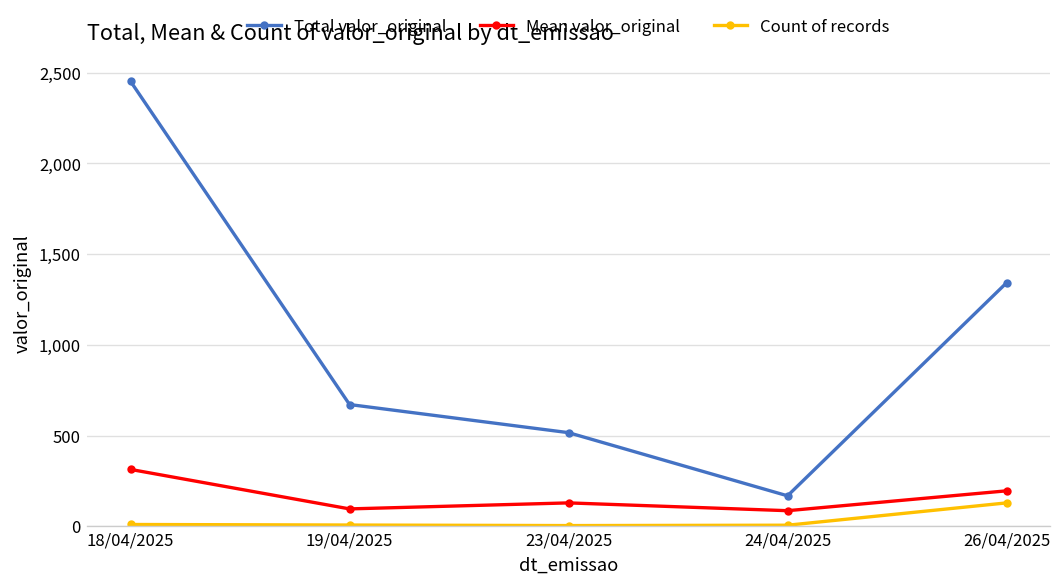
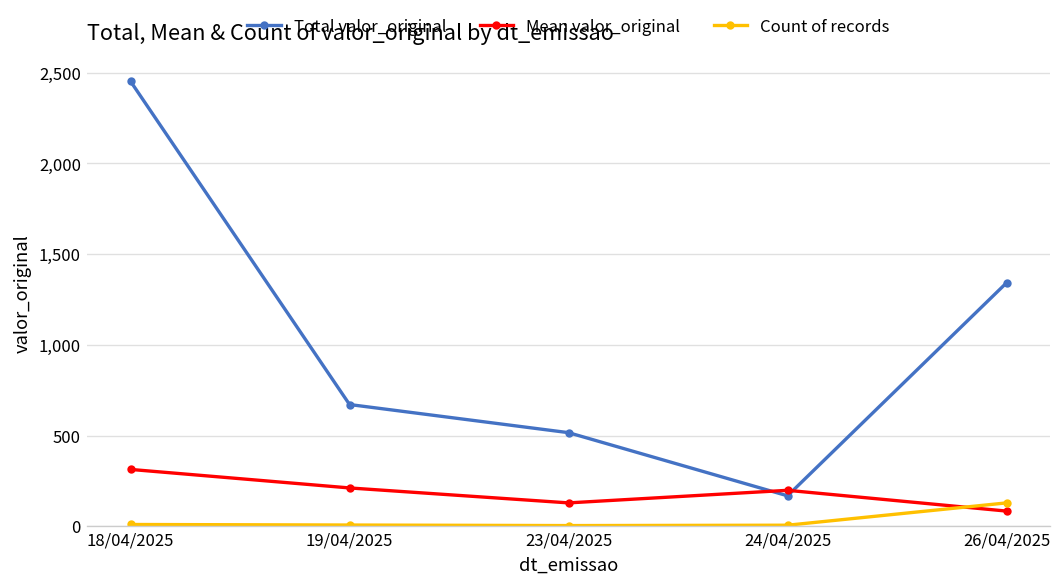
  {
    "Total valor_original": {
      "18/04/2025": "2,450",
      "19/04/2025": "670",
      "23/04/2025": "520",
      "24/04/2025": "170",
      "26/04/2025": "1,340"
    },
    "Mean valor_original": {
      "18/04/2025": "310",
-     "19/04/2025": "100",
+     "19/04/2025": "210",
      "23/04/2025": "130",
-     "24/04/2025": "90",
-     "26/04/2025": "200"
+     "24/04/2025": "200",
+     "26/04/2025": "80"
    },
    "Count of records": {
      "18/04/2025": "10",
      "19/04/2025": "10",
      "23/04/2025": "0",
      "24/04/2025": "10",
      "26/04/2025": "130"
    }
  }
